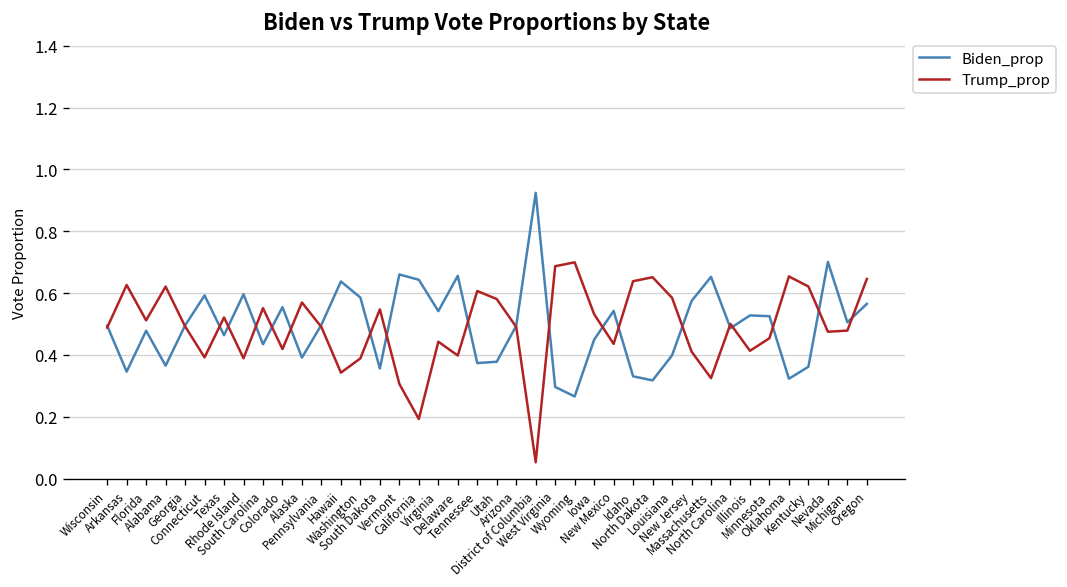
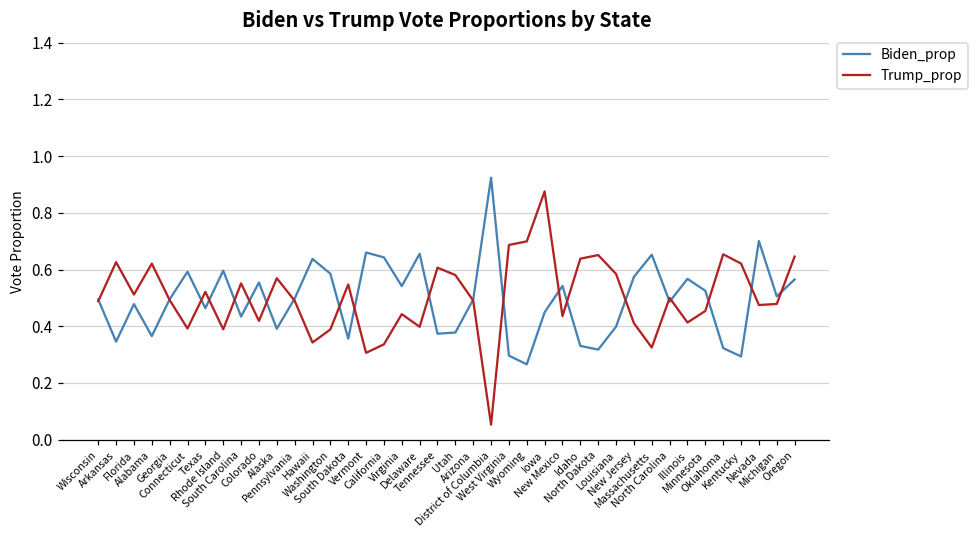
  {
    "Biden_prop": {
      "Arkansas": 0.35,
      "Florida": 0.48,
      "Alabama": 0.37,
      "Connecticut": 0.59,
      "Texas": 0.46,
      "Rhode Island": 0.60,
      "South Carolina": 0.43,
      "Colorado": 0.55,
      "Alaska": 0.39,
      "Hawaii": 0.64,
      "Washington": 0.59,
      "South Dakota": 0.36,
      "Vermont": 0.66,
      "California": 0.64,
      "Virginia": 0.54,
      "Delaware": 0.66,
      "Tennessee": 0.37,
      "Utah": 0.38,
      "District of Columbia": 0.92,
      "West Virginia": 0.30,
      "Wyoming": 0.27,
      "Iowa": 0.45,
      "New Mexico": 0.54,
      "Idaho": 0.33,
      "North Dakota": 0.32,
      "Louisiana": 0.40,
      "New Jersey": 0.57,
      "Massachusetts": 0.65,
      "North Carolina": 0.49,
-     "Illinois": 0.53,
+     "Illinois": 0.57,
      "Minnesota": 0.53,
      "Oklahoma": 0.32,
-     "Kentucky": 0.36,
+     "Kentucky": 0.29,
      "Nevada": 0.70,
      "Michigan": 0.51,
      "Oregon": 0.57
    },
    "Trump_prop": {
      "Arkansas": 0.63,
      "Florida": 0.51,
      "Alabama": 0.62,
      "Connecticut": 0.39,
      "Texas": 0.52,
      "Rhode Island": 0.39,
      "South Carolina": 0.55,
      "Colorado": 0.42,
      "Alaska": 0.57,
      "Hawaii": 0.34,
      "Washington": 0.39,
      "South Dakota": 0.55,
      "Vermont": 0.31,
-     "California": 0.19,
+     "California": 0.34,
      "Virginia": 0.44,
      "Delaware": 0.40,
      "Tennessee": 0.61,
      "Utah": 0.58,
      "District of Columbia": 0.05,
      "West Virginia": 0.69,
      "Wyoming": 0.70,
-     "Iowa": 0.53,
+     "Iowa": 0.88,
      "New Mexico": 0.44,
      "Idaho": 0.64,
      "North Dakota": 0.65,
      "Louisiana": 0.58,
      "New Jersey": 0.41,
      "Massachusetts": 0.32,
      "North Carolina": 0.50,
      "Illinois": 0.41,
      "Minnesota": 0.45,
      "Oklahoma": 0.65,
      "Kentucky": 0.62,
      "Nevada": 0.47,
      "Michigan": 0.48,
      "Oregon": 0.65
    }
  }
